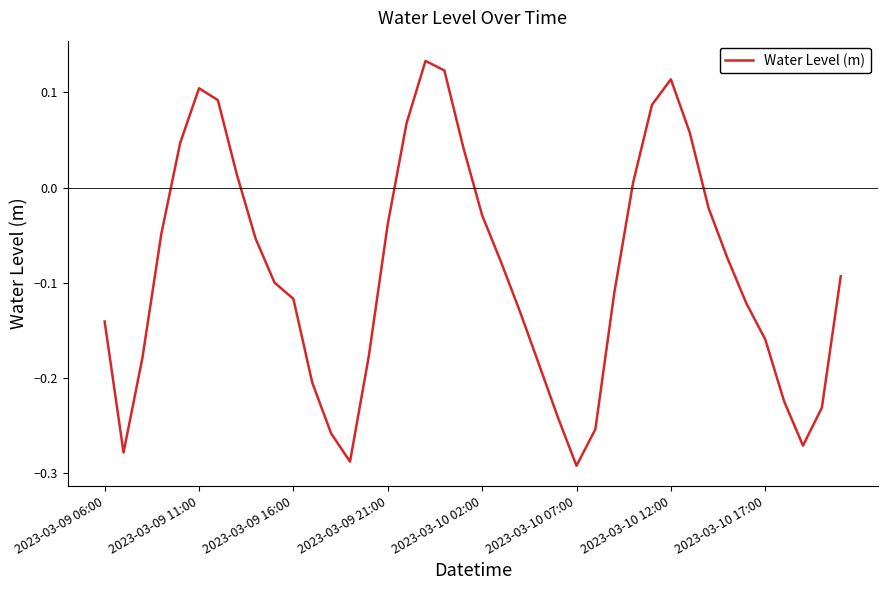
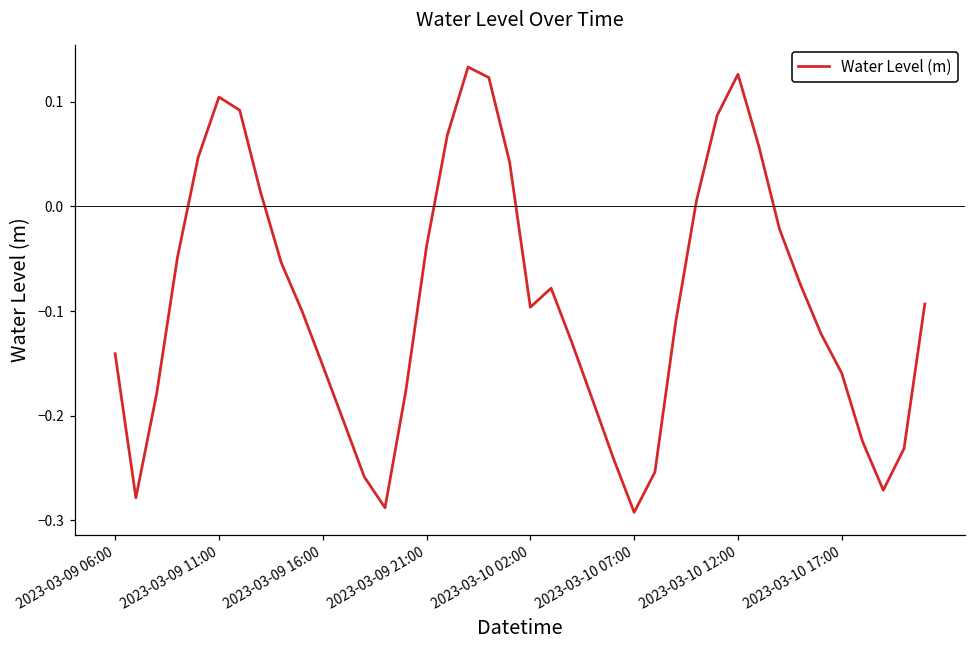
  {
    "2023-03-09 06:00": -0.14,
    "2023-03-09 11:00": 0.10,
-   "2023-03-09 16:00": -0.12,
+   "2023-03-09 16:00": -0.15,
    "2023-03-09 21:00": -0.04,
-   "2023-03-10 02:00": -0.03,
+   "2023-03-10 02:00": -0.10,
    "2023-03-10 07:00": -0.29,
-   "2023-03-10 12:00": 0.11,
+   "2023-03-10 12:00": 0.13,
    "2023-03-10 17:00": -0.16
  }
